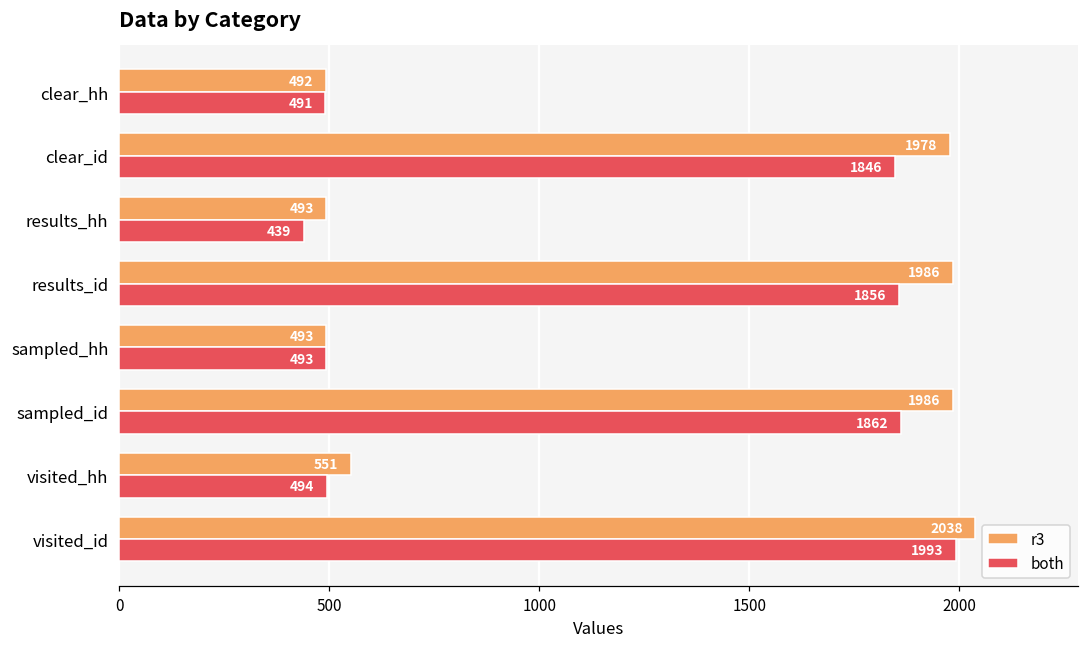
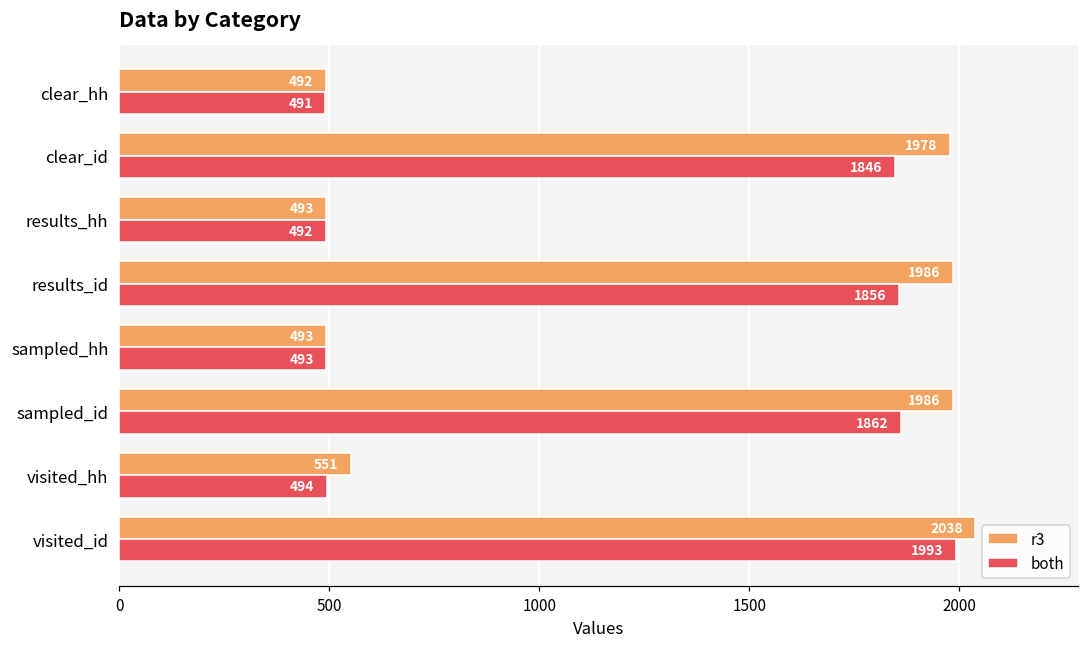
  {
    "r3": {
      "clear_hh": 492,
      "clear_id": 1978,
      "results_hh": 493,
      "results_id": 1986,
      "sampled_hh": 493,
      "sampled_id": 1986,
      "visited_hh": 551,
      "visited_id": 2038
    },
    "both": {
      "clear_hh": 491,
      "clear_id": 1846,
-     "results_hh": 439,
+     "results_hh": 492,
      "results_id": 1856,
      "sampled_hh": 493,
      "sampled_id": 1862,
      "visited_hh": 494,
      "visited_id": 1993
    }
  }
